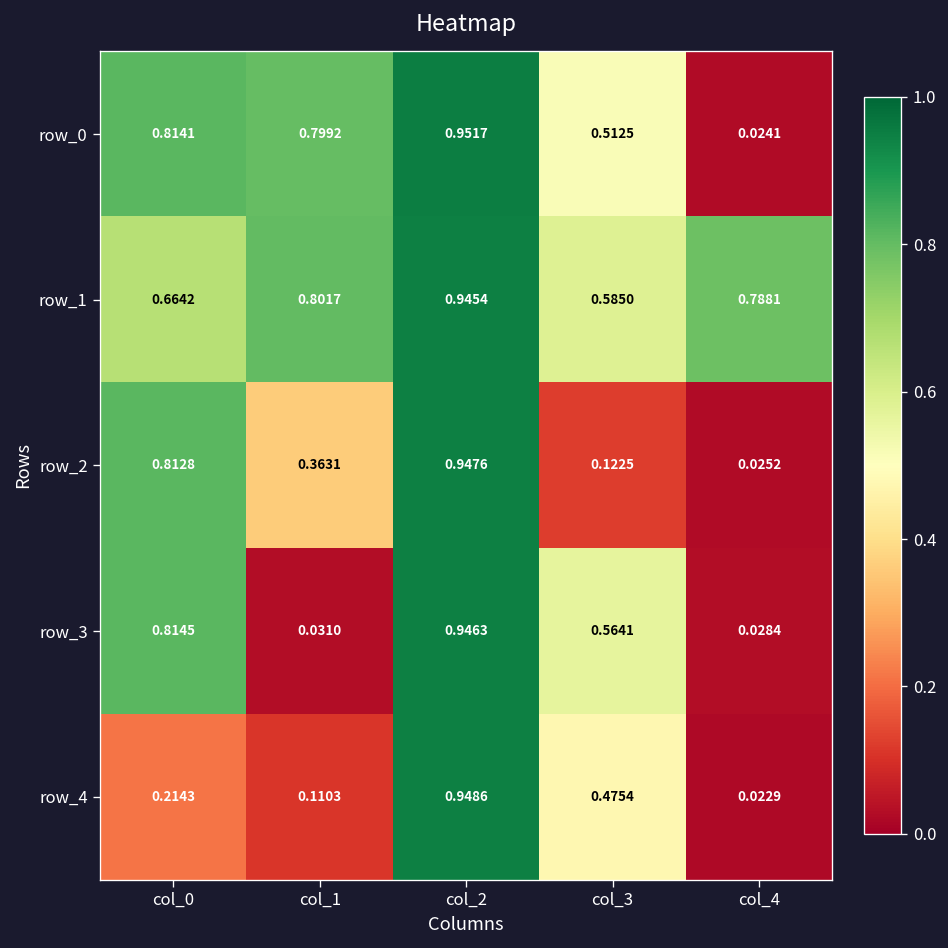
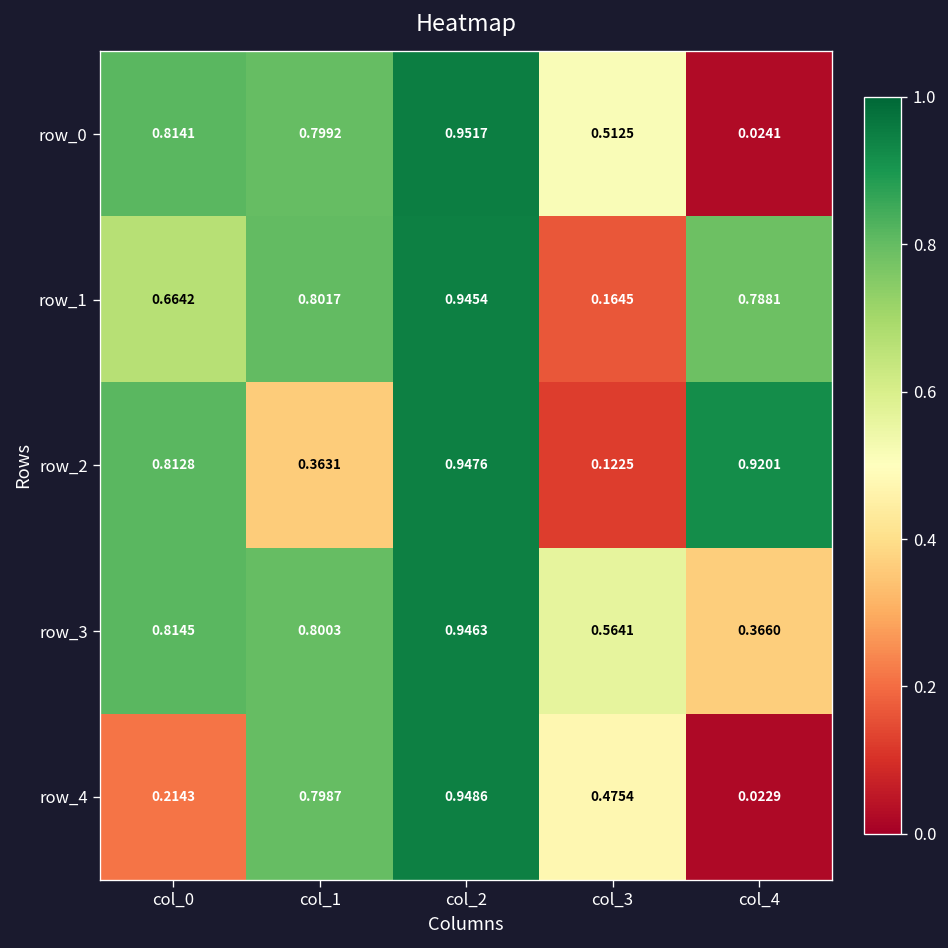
  {
    "row_0": {
      "col_0": 0.8141,
      "col_1": 0.7992,
      "col_2": 0.9517,
      "col_3": 0.5125,
      "col_4": 0.0241
    },
    "row_1": {
      "col_0": 0.6642,
      "col_1": 0.8017,
      "col_2": 0.9454,
-     "col_3": 0.5850,
+     "col_3": 0.1645,
      "col_4": 0.7881
    },
    "row_2": {
      "col_0": 0.8128,
      "col_1": 0.3631,
      "col_2": 0.9476,
      "col_3": 0.1225,
-     "col_4": 0.0252
+     "col_4": 0.9201
    },
    "row_3": {
      "col_0": 0.8145,
-     "col_1": 0.0310,
+     "col_1": 0.8003,
      "col_2": 0.9463,
      "col_3": 0.5641,
-     "col_4": 0.0284
+     "col_4": 0.3660
    },
    "row_4": {
      "col_0": 0.2143,
-     "col_1": 0.1103,
+     "col_1": 0.7987,
      "col_2": 0.9486,
      "col_3": 0.4754,
      "col_4": 0.0229
    }
  }
